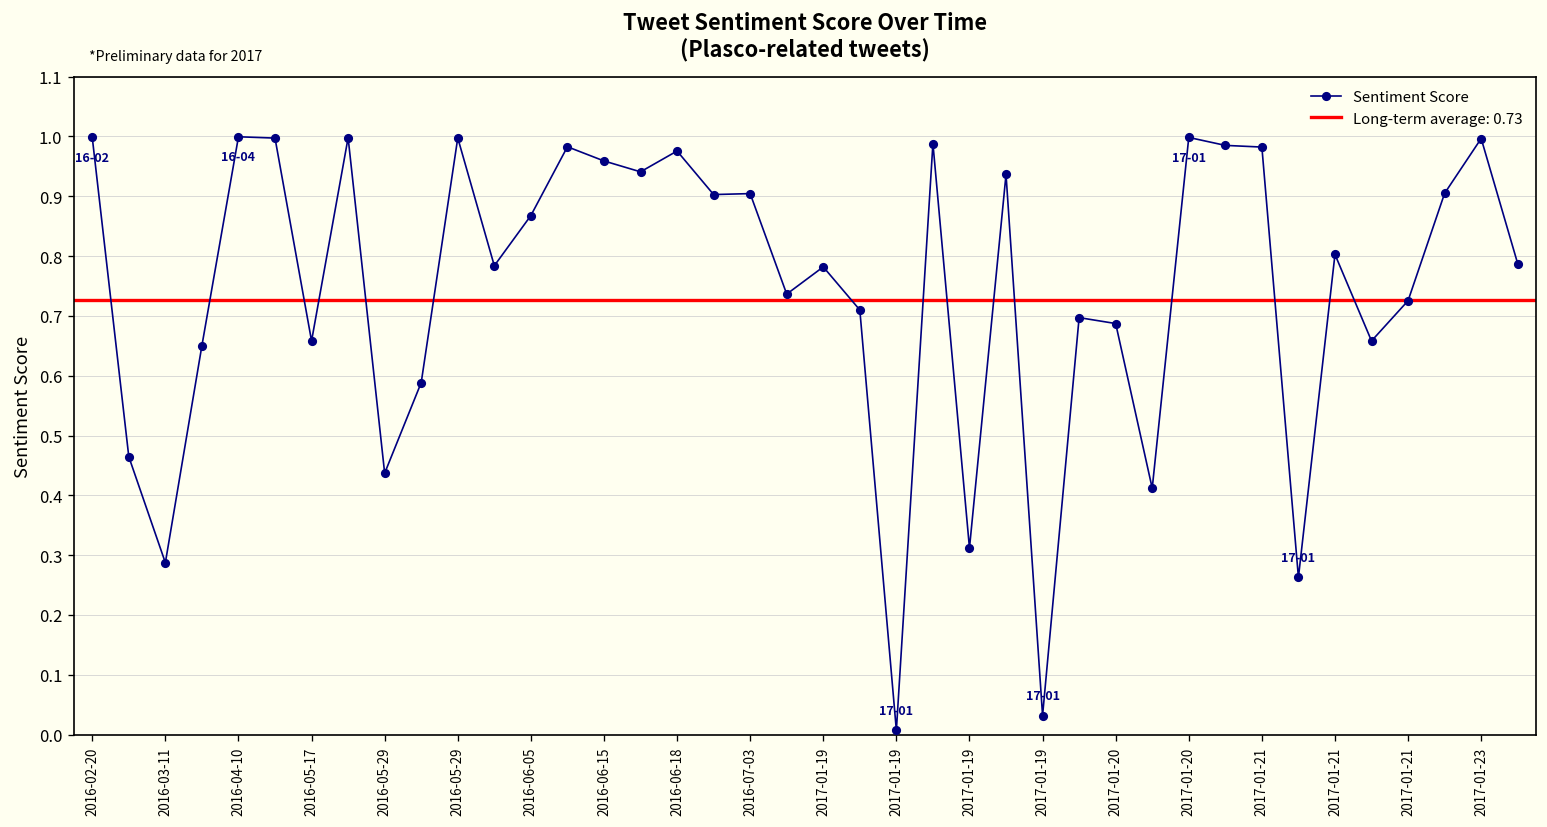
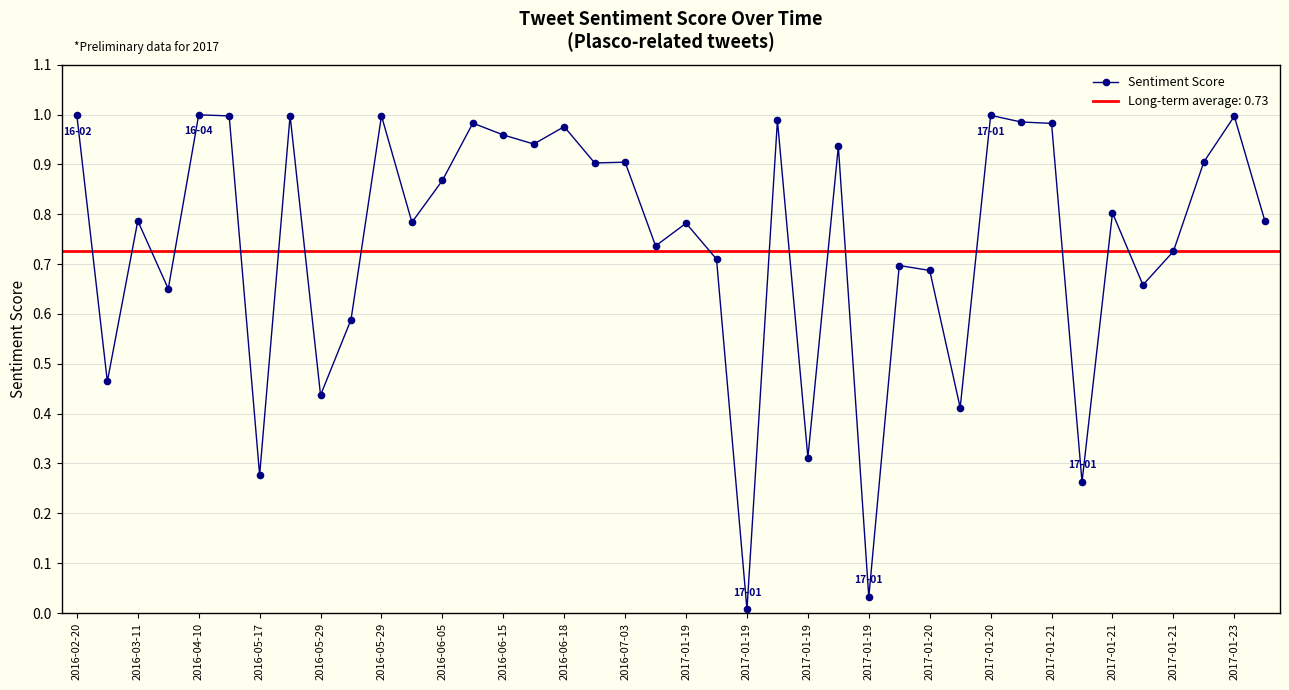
  {
-   "2016-03-11": 0.29,
-   "2016-05-17": 0.66,
+   "2016-03-11": 0.79,
+   "2016-05-17": 0.28,
    "2016-06-05": 0.87,
    "2016-06-15": 0.96,
    "2016-07-03": 0.90
  }
